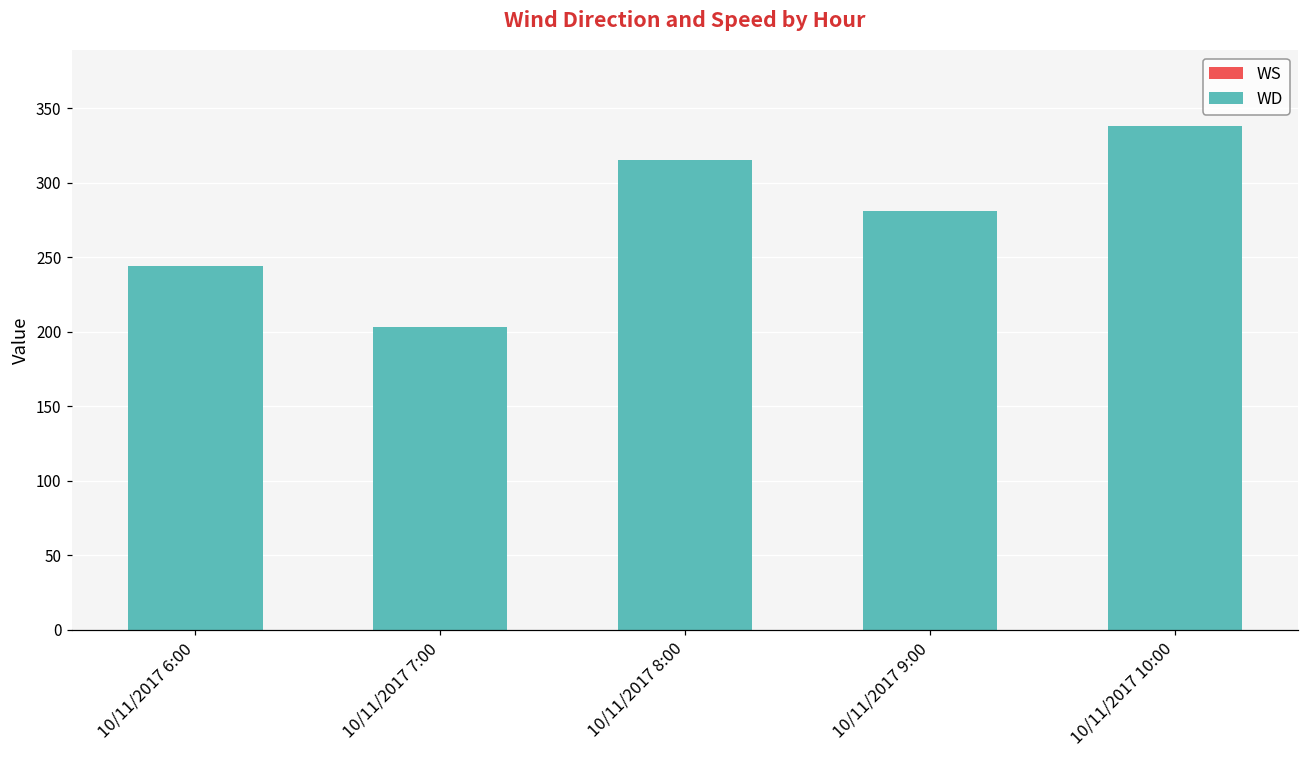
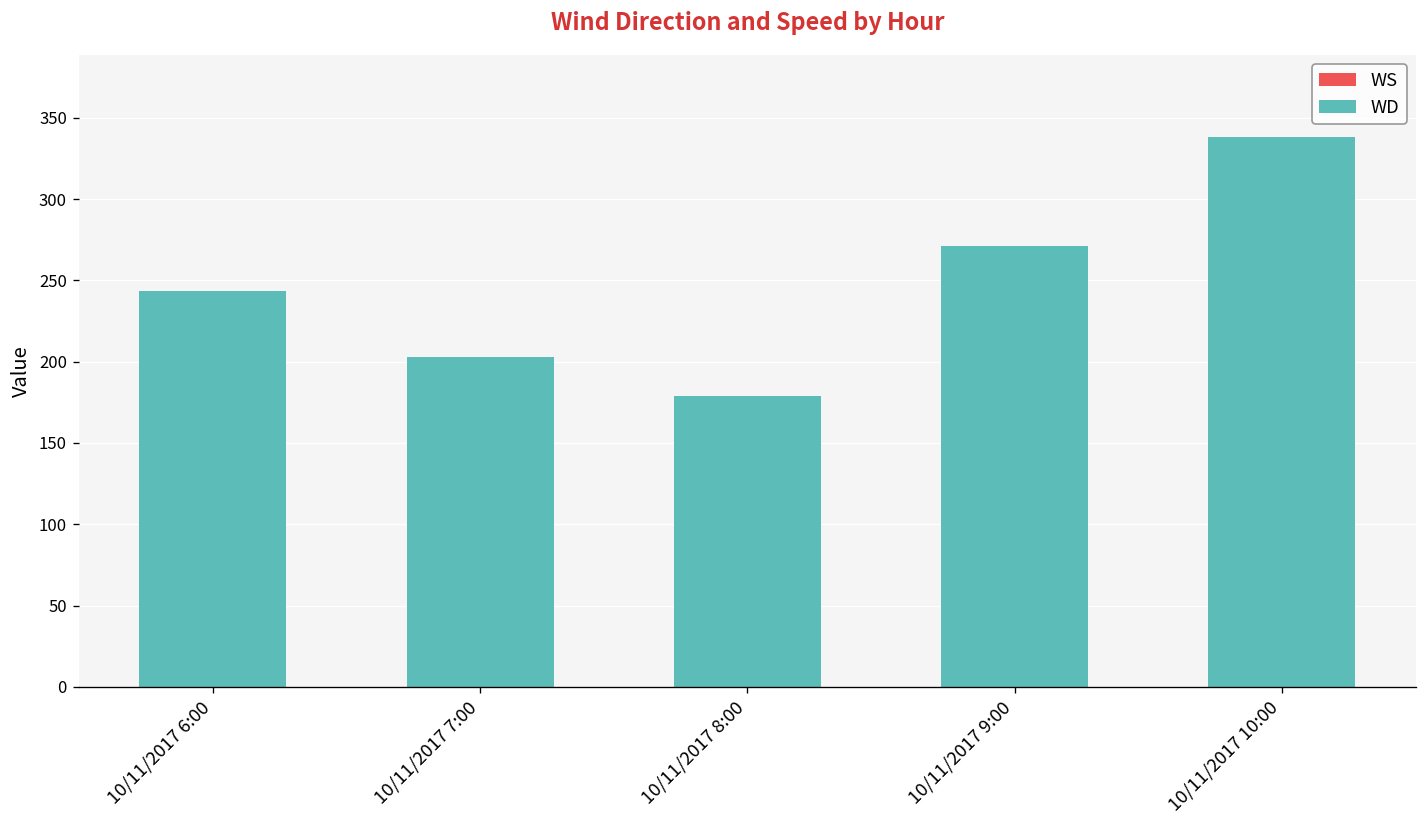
  {
    "WS": {
      "10/11/2017 6:00": 0,
      "10/11/2017 7:00": 0,
      "10/11/2017 8:00": 0,
      "10/11/2017 9:00": 0,
      "10/11/2017 10:00": 0
    },
    "WD": {
      "10/11/2017 6:00": 244,
      "10/11/2017 7:00": 203,
-     "10/11/2017 8:00": 315,
-     "10/11/2017 9:00": 281,
+     "10/11/2017 8:00": 179,
+     "10/11/2017 9:00": 271,
      "10/11/2017 10:00": 338
    }
  }
